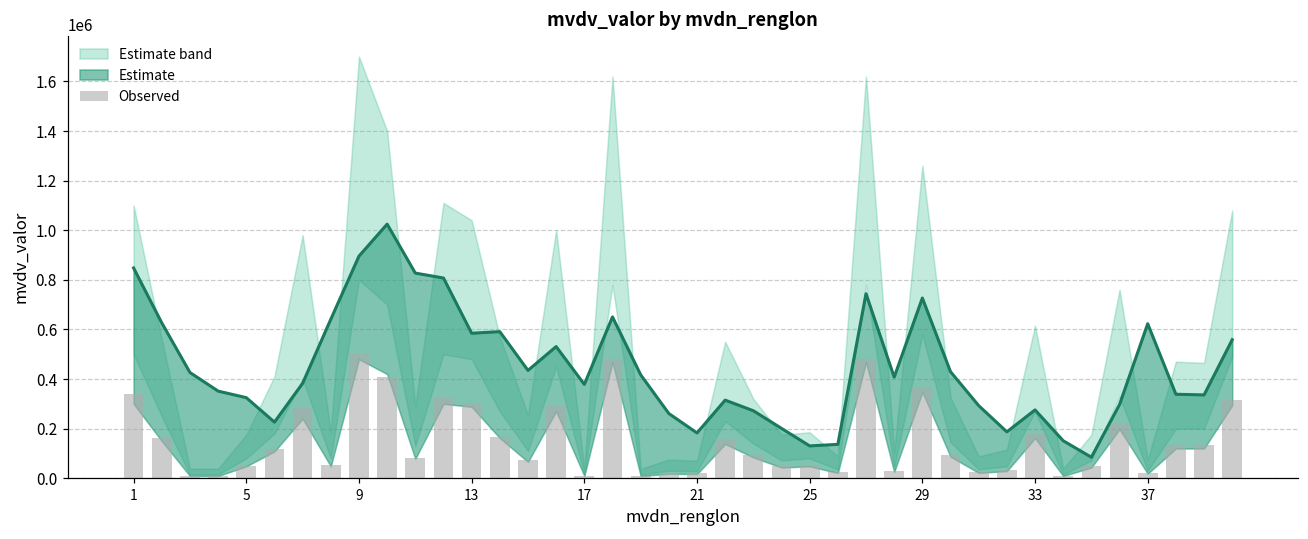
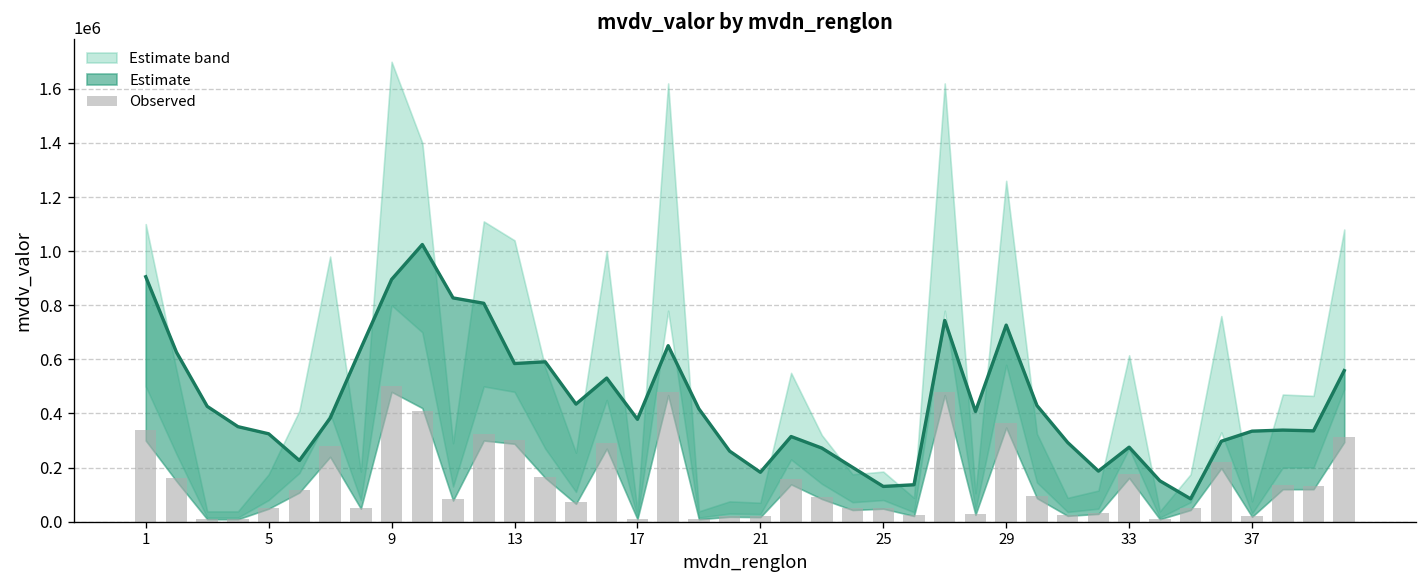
  {
    "Estimate": {
-     "1": 850000,
+     "1": 910000,
      "5": 320000,
      "9": 900000,
      "13": 580000,
      "17": 380000,
      "21": 180000,
      "25": 130000,
      "29": 730000,
      "33": 280000,
-     "37": 620000
+     "37": 330000
    }
  }
